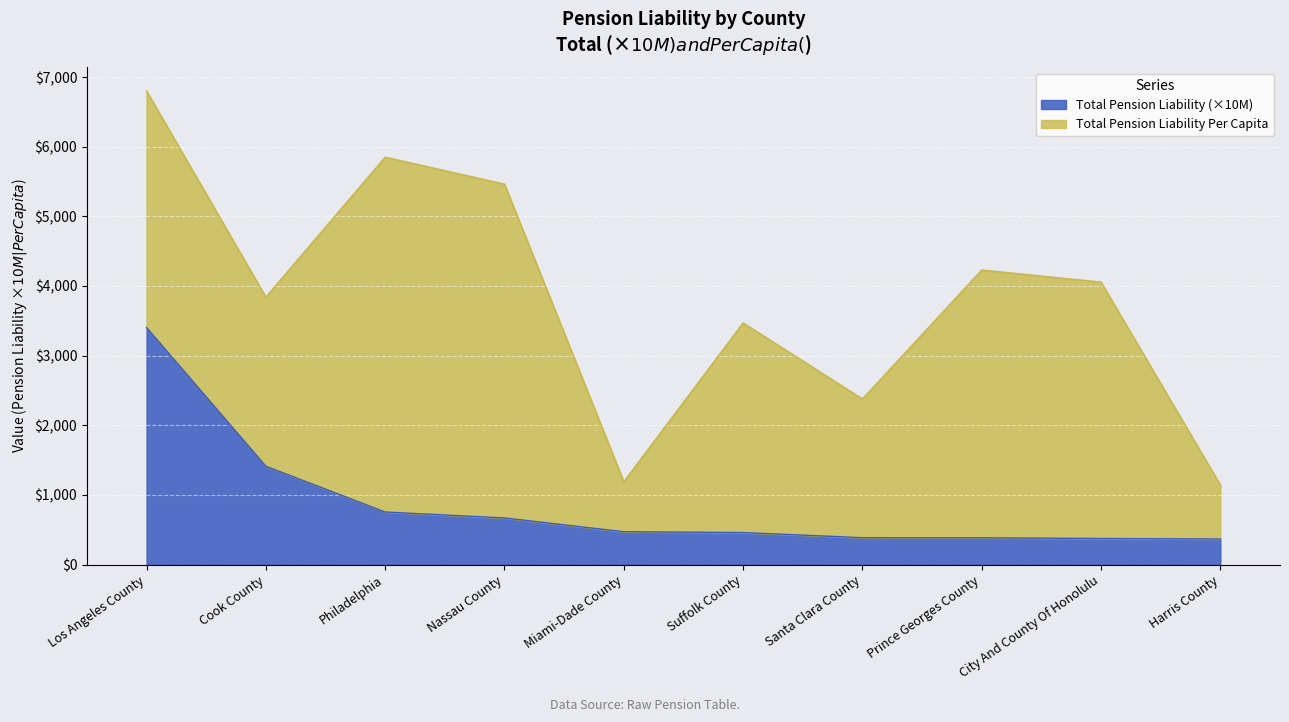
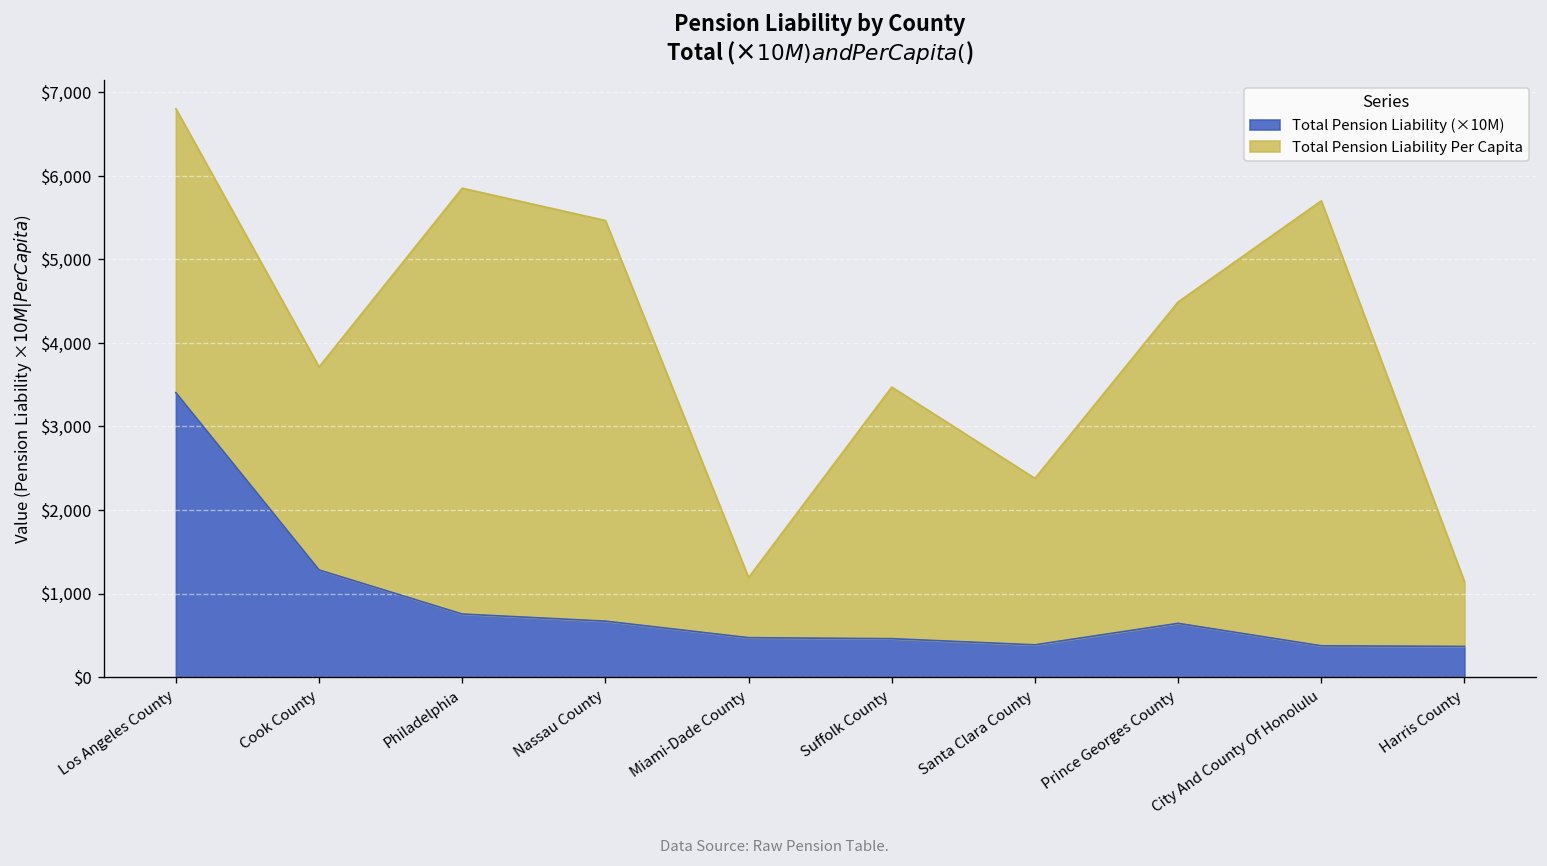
  {
    "Total Pension Liability (×10M)": {
      "Los Angeles County": "$3,400",
-     "Cook County": "$1,400",
+     "Cook County": "$1,300",
      "Philadelphia": "$800",
      "Nassau County": "$700",
      "Miami-Dade County": "$500",
      "Suffolk County": "$500",
      "Santa Clara County": "$400",
-     "Prince Georges County": "$400",
+     "Prince Georges County": "$600",
      "City And County Of Honolulu": "$400",
      "Harris County": "$400"
    },
    "Total Pension Liability Per Capita": {
      "Los Angeles County": "$3,400",
      "Cook County": "$2,400",
      "Philadelphia": "$5,100",
      "Nassau County": "$4,800",
      "Miami-Dade County": "$700",
      "Suffolk County": "$3,000",
      "Santa Clara County": "$2,000",
      "Prince Georges County": "$3,800",
-     "City And County Of Honolulu": "$3,700",
+     "City And County Of Honolulu": "$5,300",
      "Harris County": "$800"
    }
  }
